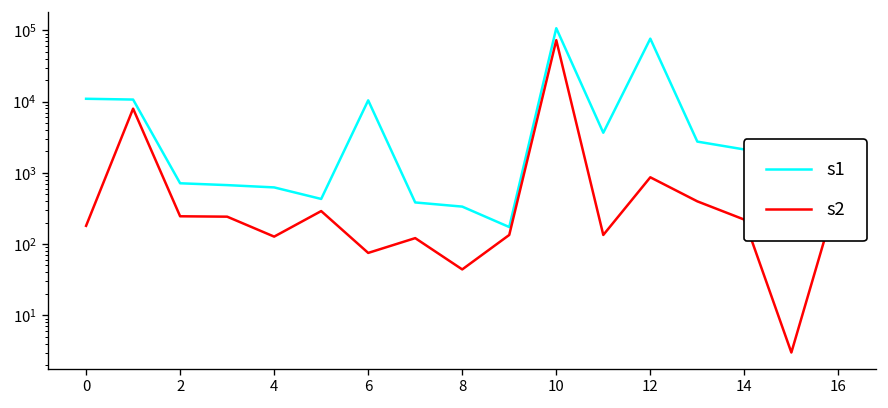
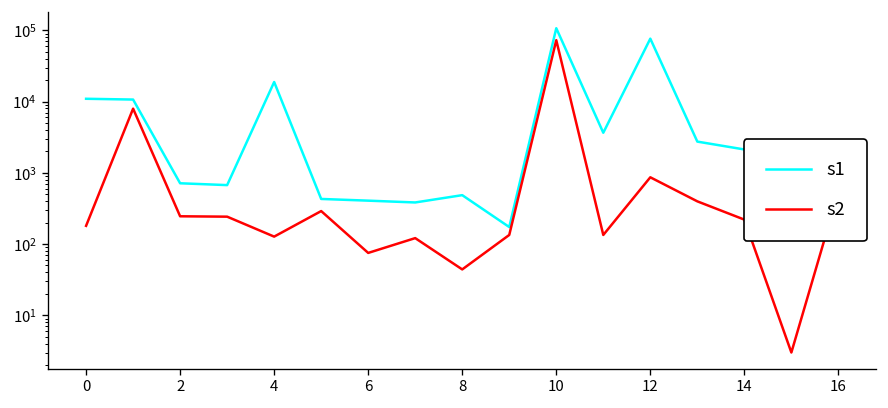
  {
    "s1": {
      "0": 11000,
      "2": 700,
-     "4": 600,
-     "6": 10000,
-     "8": 300,
+     "4": 19000,
+     "6": 400,
+     "8": 500,
      "10": 110000,
      "12": 80000
    },
    "s2": {
      "0": 180,
      "2": 250,
      "4": 130,
      "6": 80,
      "8": 40,
      "10": 70000,
      "12": 900
    }
  }
